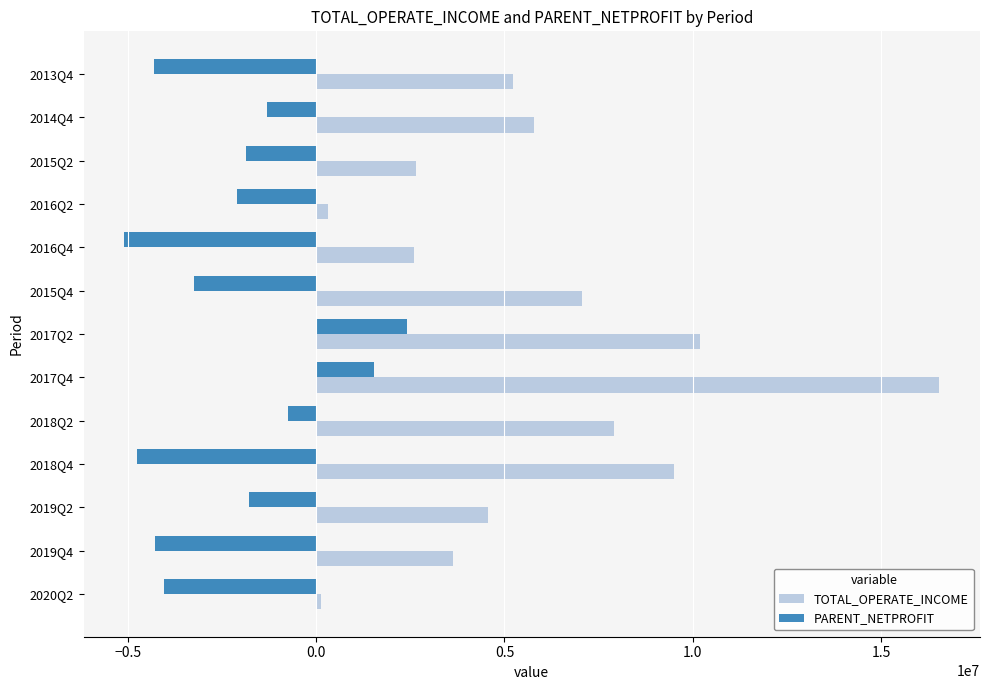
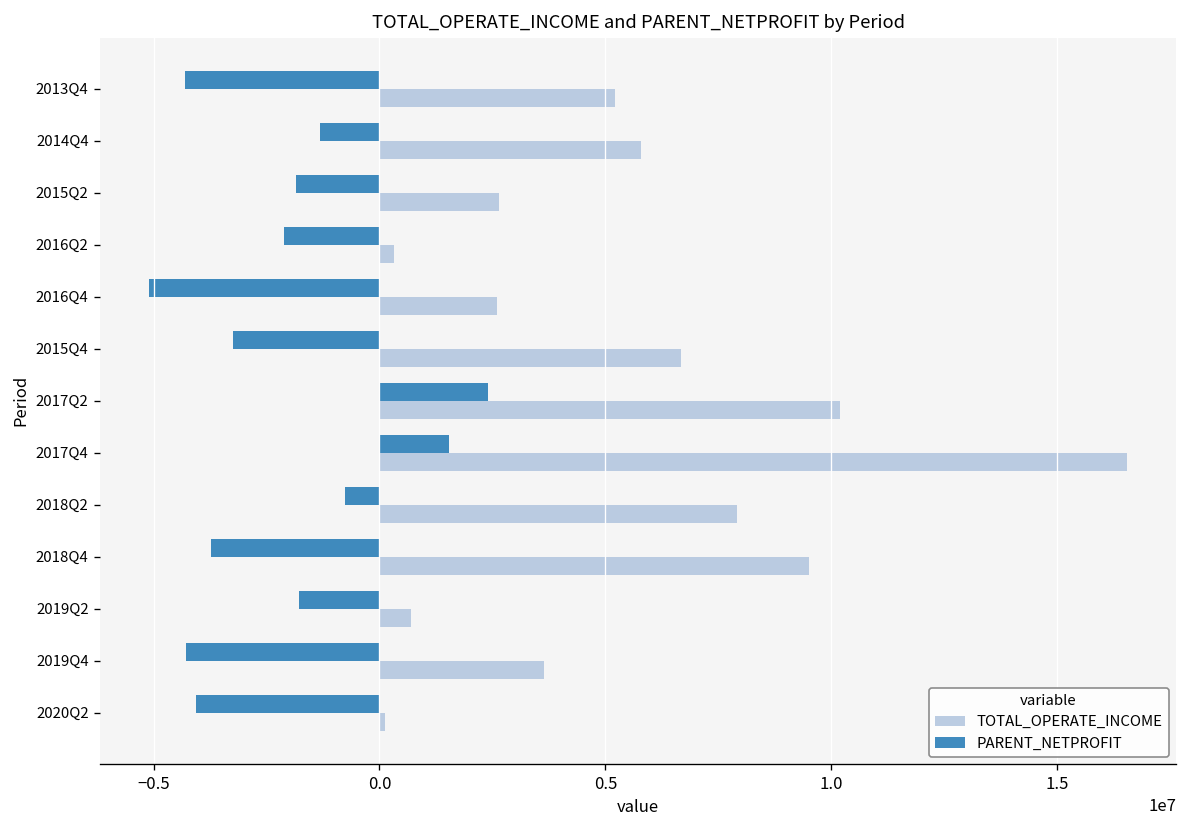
  {
    "TOTAL_OPERATE_INCOME": {
      "2013Q4": 5200000,
      "2014Q4": 5800000,
      "2015Q2": 2600000,
      "2016Q2": 300000,
      "2016Q4": 2600000,
-     "2015Q4": 7100000,
+     "2015Q4": 6700000,
      "2017Q2": 10200000,
      "2017Q4": 16500000,
      "2018Q2": 7900000,
      "2018Q4": 9500000,
-     "2019Q2": 4600000,
+     "2019Q2": 700000,
      "2019Q4": 3600000,
      "2020Q2": 100000
    },
    "PARENT_NETPROFIT": {
      "2013Q4": -4300000,
      "2014Q4": -1300000,
      "2015Q2": -1900000,
      "2016Q2": -2100000,
      "2016Q4": -5100000,
      "2015Q4": -3200000,
      "2017Q2": 2400000,
      "2017Q4": 1500000,
      "2018Q2": -800000,
-     "2018Q4": -4800000,
+     "2018Q4": -3700000,
      "2019Q2": -1800000,
      "2019Q4": -4300000,
      "2020Q2": -4100000
    }
  }
